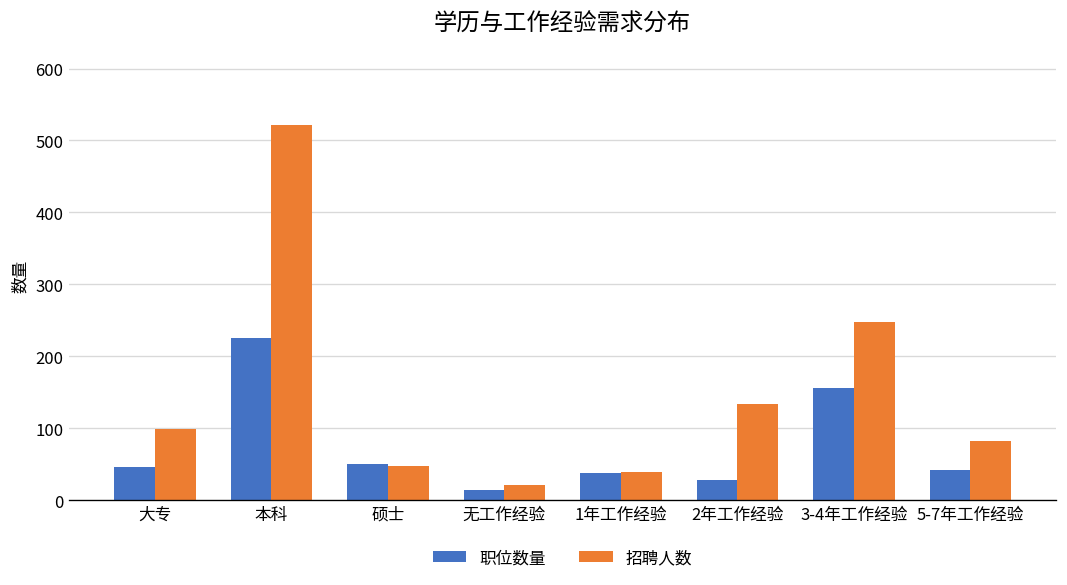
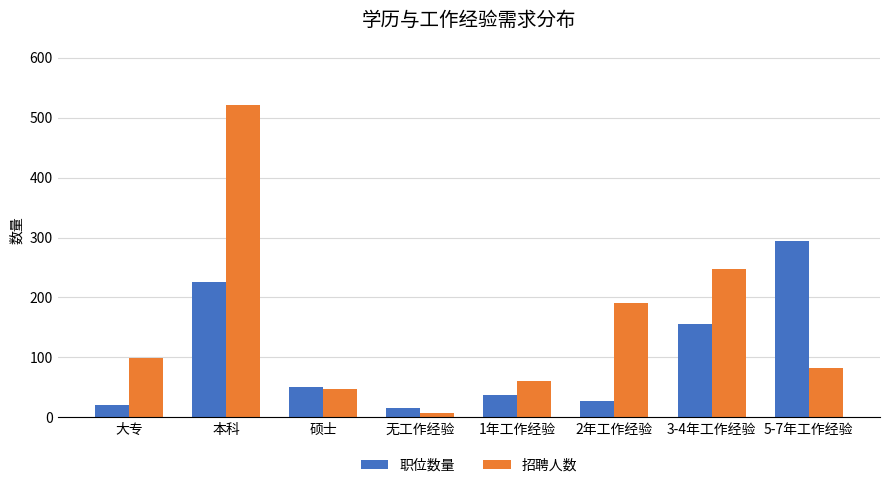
  {
    "职位数量": {
-     "大专": 50,
+     "大专": 20,
      "本科": 230,
      "硕士": 50,
      "无工作经验": 20,
      "1年工作经验": 40,
      "2年工作经验": 30,
      "3-4年工作经验": 160,
-     "5-7年工作经验": 40
+     "5-7年工作经验": 300
    },
    "招聘人数": {
      "大专": 100,
      "本科": 520,
      "硕士": 50,
-     "无工作经验": 20,
-     "1年工作经验": 40,
-     "2年工作经验": 130,
+     "无工作经验": 10,
+     "1年工作经验": 60,
+     "2年工作经验": 190,
      "3-4年工作经验": 250,
      "5-7年工作经验": 80
    }
  }
